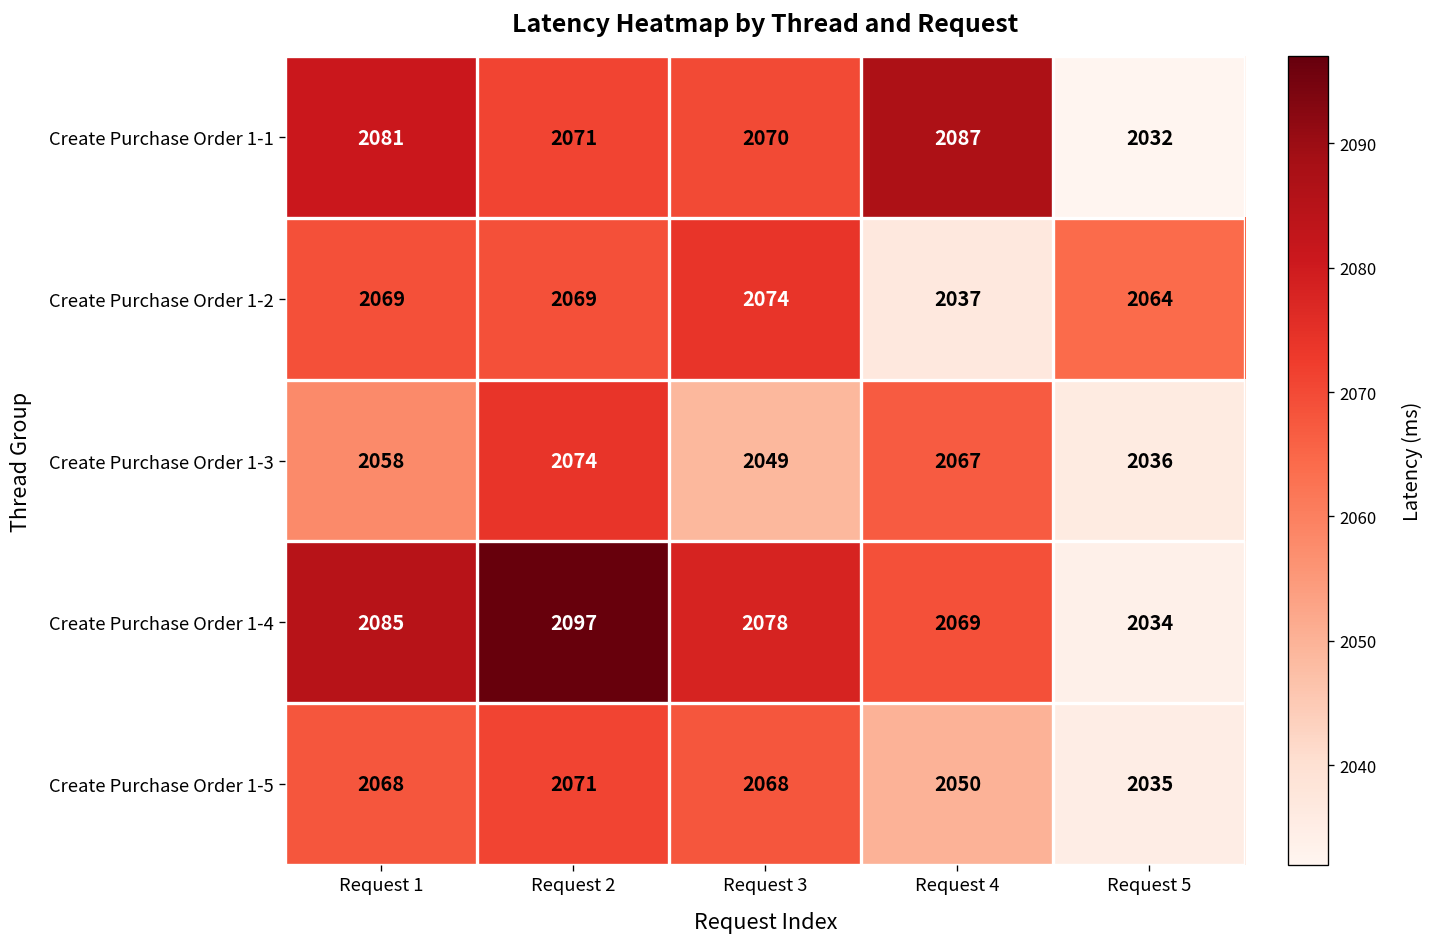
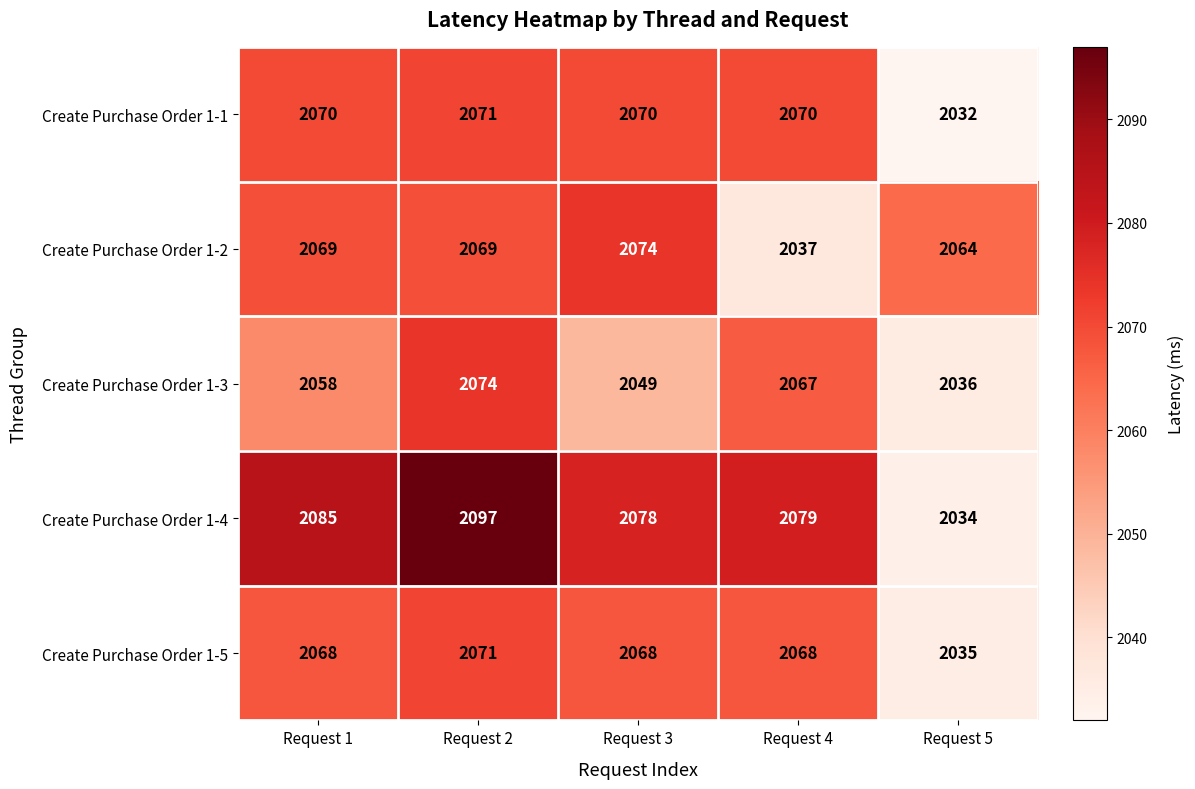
  {
    "Create Purchase Order 1-1": {
-     "Request 1": 2081,
+     "Request 1": 2070,
      "Request 2": 2071,
      "Request 3": 2070,
-     "Request 4": 2087,
+     "Request 4": 2070,
      "Request 5": 2032
    },
    "Create Purchase Order 1-2": {
      "Request 1": 2069,
      "Request 2": 2069,
      "Request 3": 2074,
      "Request 4": 2037,
      "Request 5": 2064
    },
    "Create Purchase Order 1-3": {
      "Request 1": 2058,
      "Request 2": 2074,
      "Request 3": 2049,
      "Request 4": 2067,
      "Request 5": 2036
    },
    "Create Purchase Order 1-4": {
      "Request 1": 2085,
      "Request 2": 2097,
      "Request 3": 2078,
-     "Request 4": 2069,
+     "Request 4": 2079,
      "Request 5": 2034
    },
    "Create Purchase Order 1-5": {
      "Request 1": 2068,
      "Request 2": 2071,
      "Request 3": 2068,
-     "Request 4": 2050,
+     "Request 4": 2068,
      "Request 5": 2035
    }
  }
